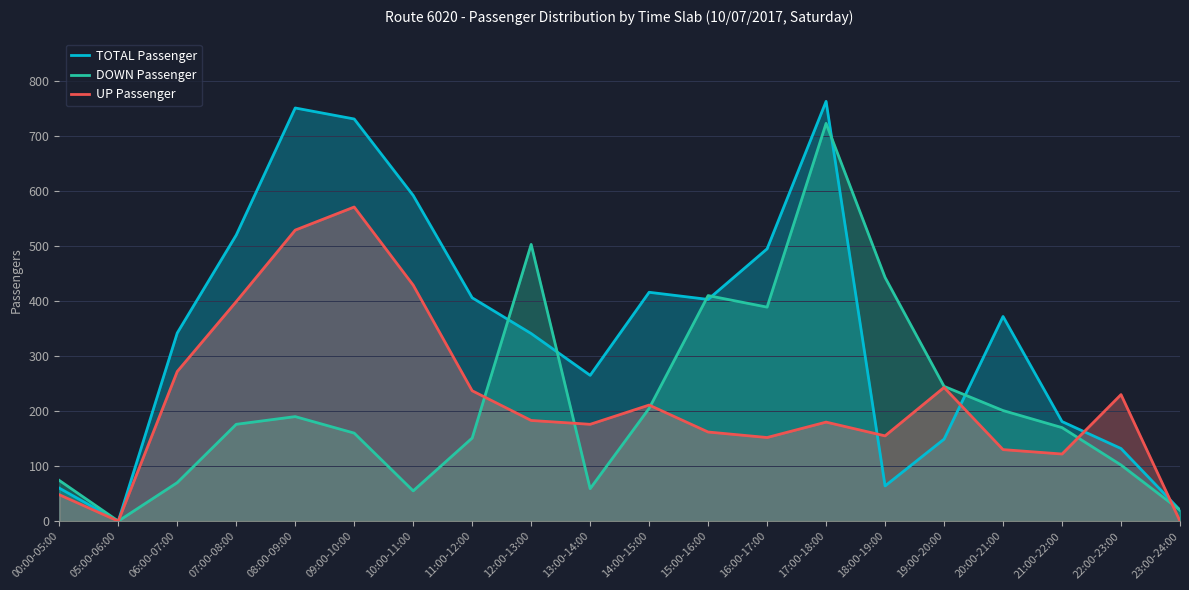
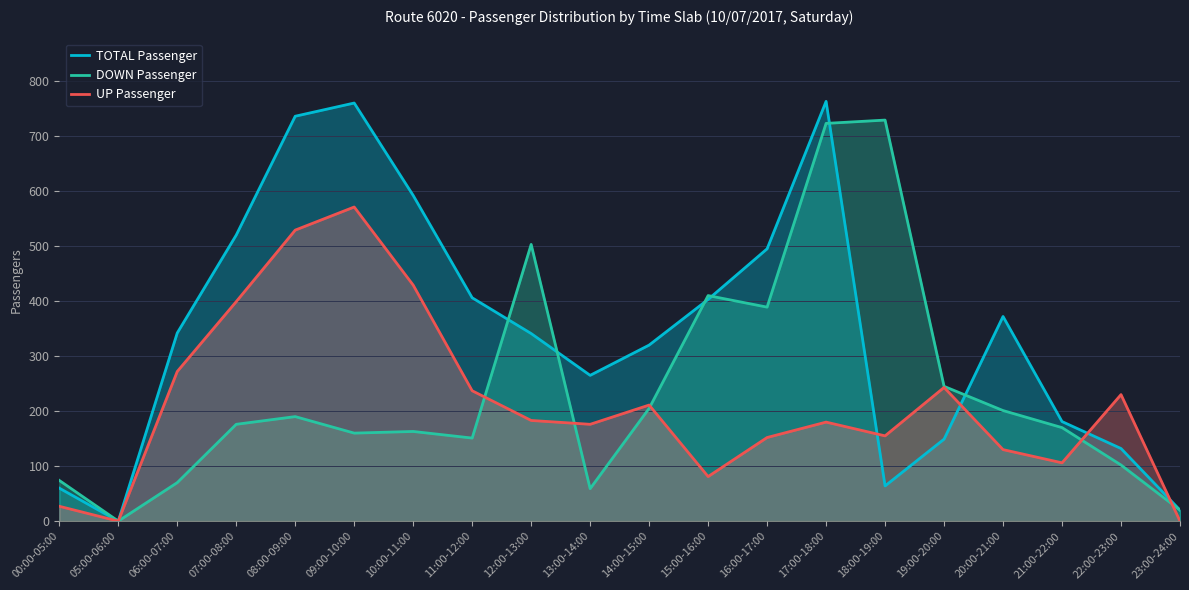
  {
    "TOTAL Passenger": {
      "00:00-05:00": 60,
      "06:00-07:00": 340,
      "07:00-08:00": 520,
-     "08:00-09:00": 750,
-     "09:00-10:00": 730,
+     "08:00-09:00": 740,
+     "09:00-10:00": 760,
      "10:00-11:00": 590,
      "11:00-12:00": 410,
      "12:00-13:00": 340,
      "13:00-14:00": 270,
-     "14:00-15:00": 420,
+     "14:00-15:00": 320,
      "15:00-16:00": 400,
      "16:00-17:00": 500,
      "17:00-18:00": 760,
      "18:00-19:00": 60,
      "19:00-20:00": 150,
      "20:00-21:00": 370,
      "21:00-22:00": 180,
      "22:00-23:00": 130
    },
    "DOWN Passenger": {
      "00:00-05:00": 70,
      "06:00-07:00": 70,
      "07:00-08:00": 180,
      "08:00-09:00": 190,
      "09:00-10:00": 160,
-     "10:00-11:00": 60,
+     "10:00-11:00": 160,
      "11:00-12:00": 150,
      "12:00-13:00": 500,
      "13:00-14:00": 60,
      "14:00-15:00": 210,
      "15:00-16:00": 410,
      "16:00-17:00": 390,
      "17:00-18:00": 720,
-     "18:00-19:00": 440,
+     "18:00-19:00": 730,
      "20:00-21:00": 200,
      "21:00-22:00": 170,
      "22:00-23:00": 100
    },
    "UP Passenger": {
-     "00:00-05:00": 50,
+     "00:00-05:00": 30,
      "06:00-07:00": 270,
      "07:00-08:00": 400,
      "08:00-09:00": 530,
      "09:00-10:00": 570,
      "10:00-11:00": 430,
      "11:00-12:00": 240,
      "12:00-13:00": 180,
      "13:00-14:00": 180,
      "14:00-15:00": 210,
-     "15:00-16:00": 160,
+     "15:00-16:00": 80,
      "16:00-17:00": 150,
      "17:00-18:00": 180,
      "18:00-19:00": 160,
      "20:00-21:00": 130,
-     "21:00-22:00": 120,
+     "21:00-22:00": 110,
      "22:00-23:00": 230,
      "23:00-24:00": 0
    }
  }
